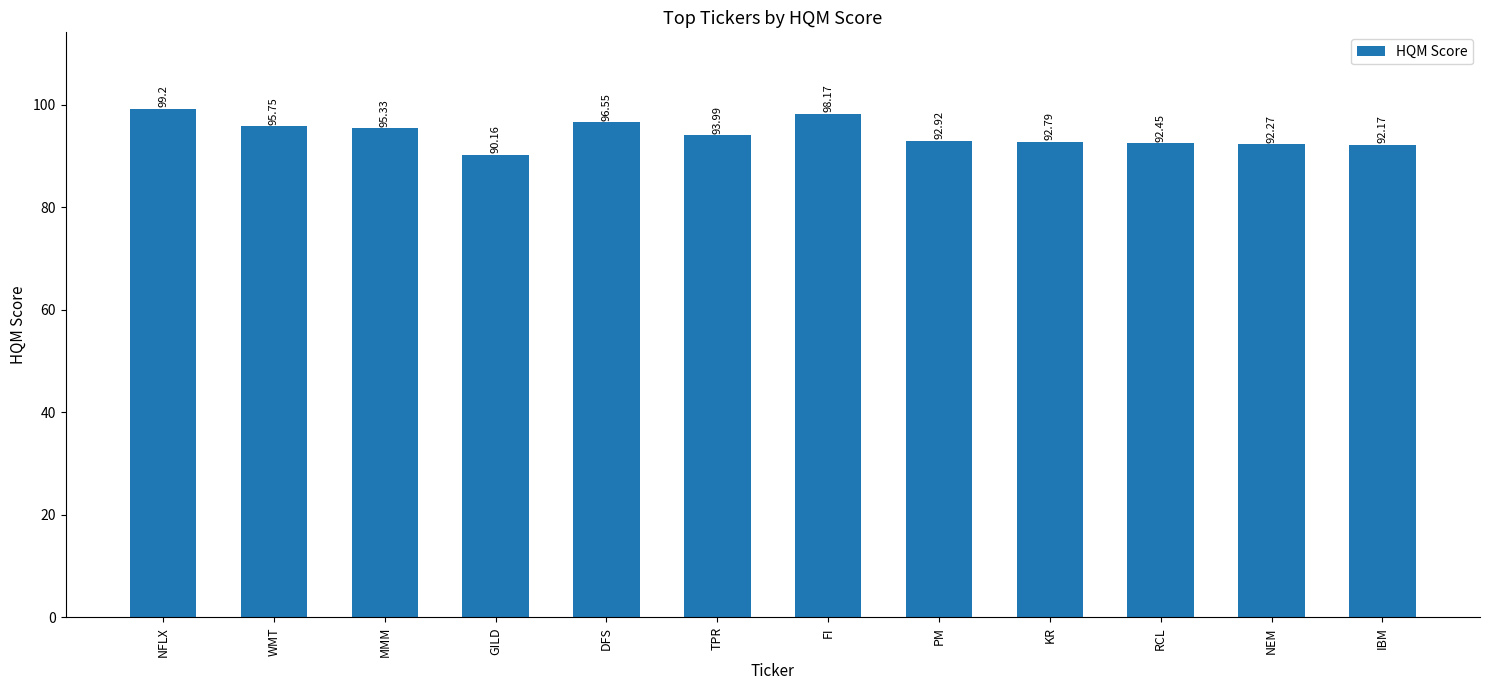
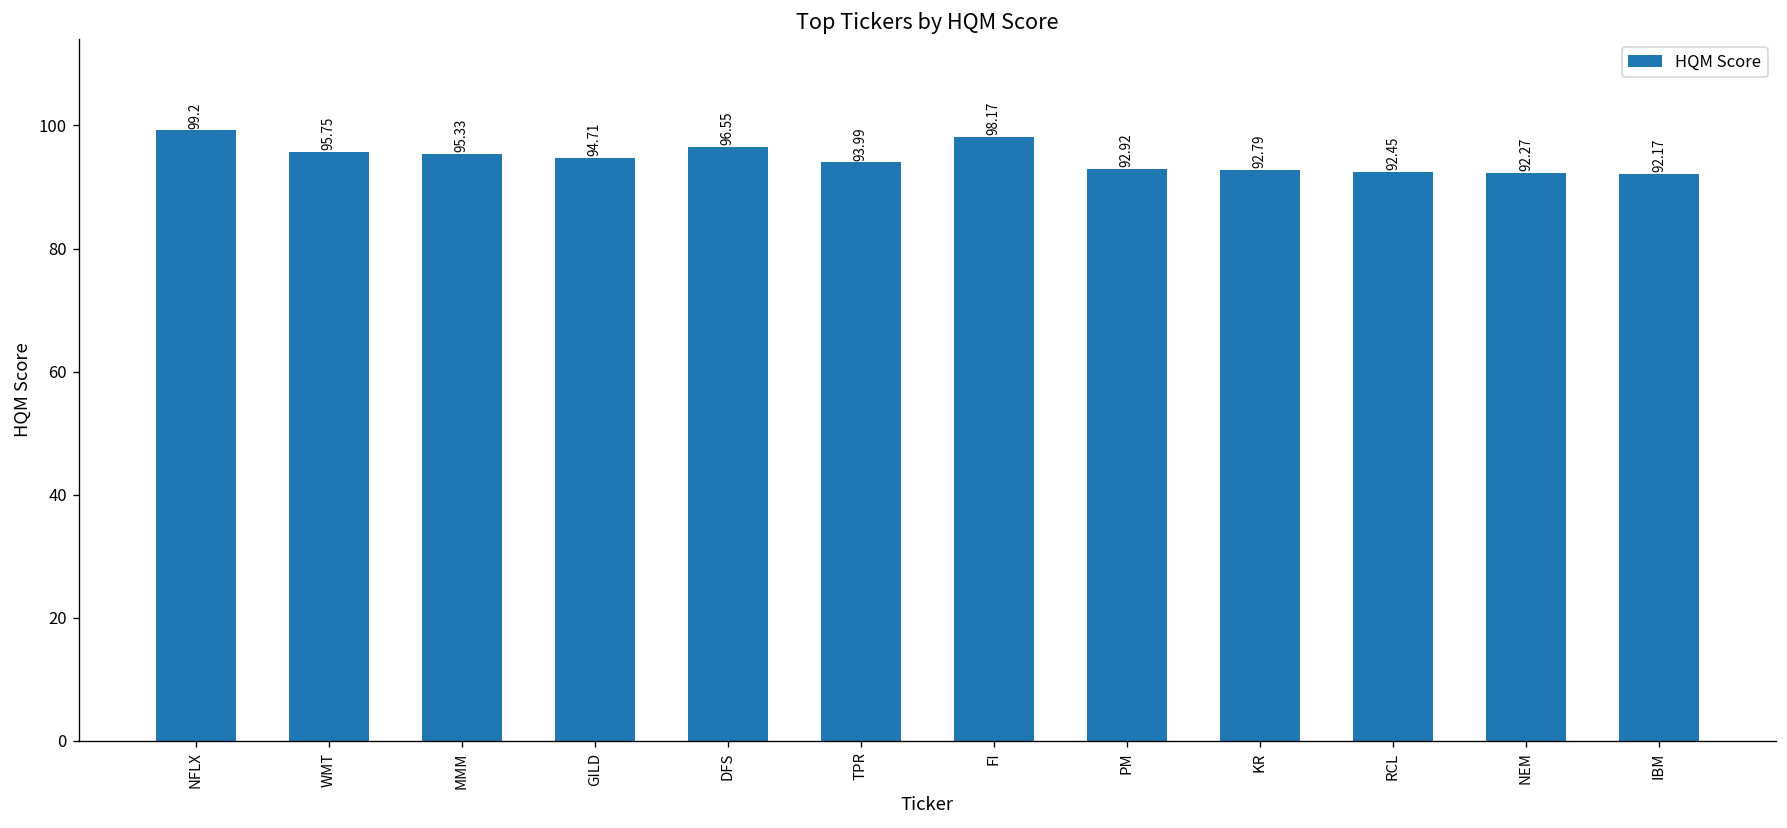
  {
    "NFLX": 99.2,
    "WMT": 95.75,
    "MMM": 95.33,
-   "GILD": 90.16,
+   "GILD": 94.71,
    "DFS": 96.55,
    "TPR": 93.99,
    "FI": 98.17,
    "PM": 92.92,
    "KR": 92.79,
    "RCL": 92.45,
    "NEM": 92.27,
    "IBM": 92.17
  }
